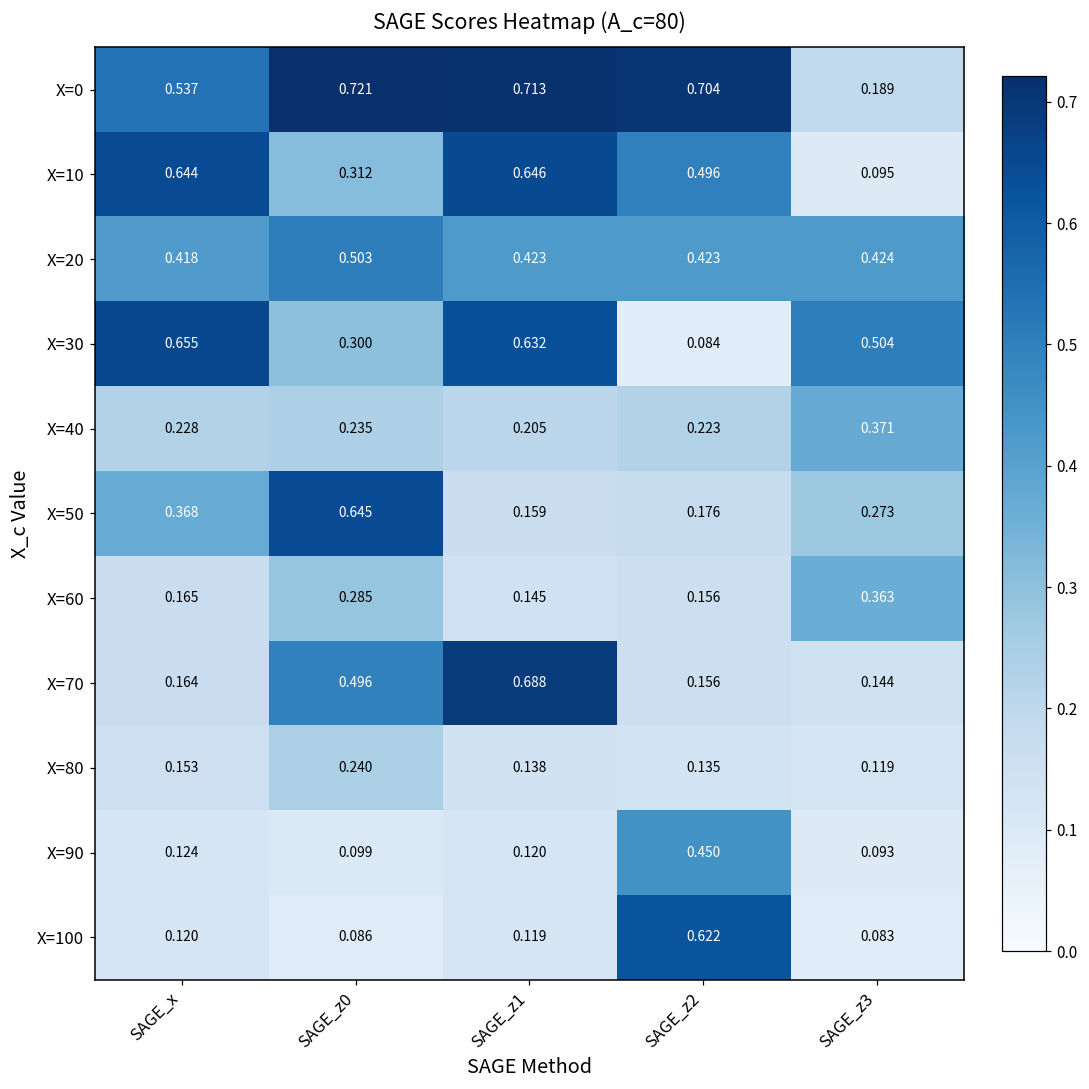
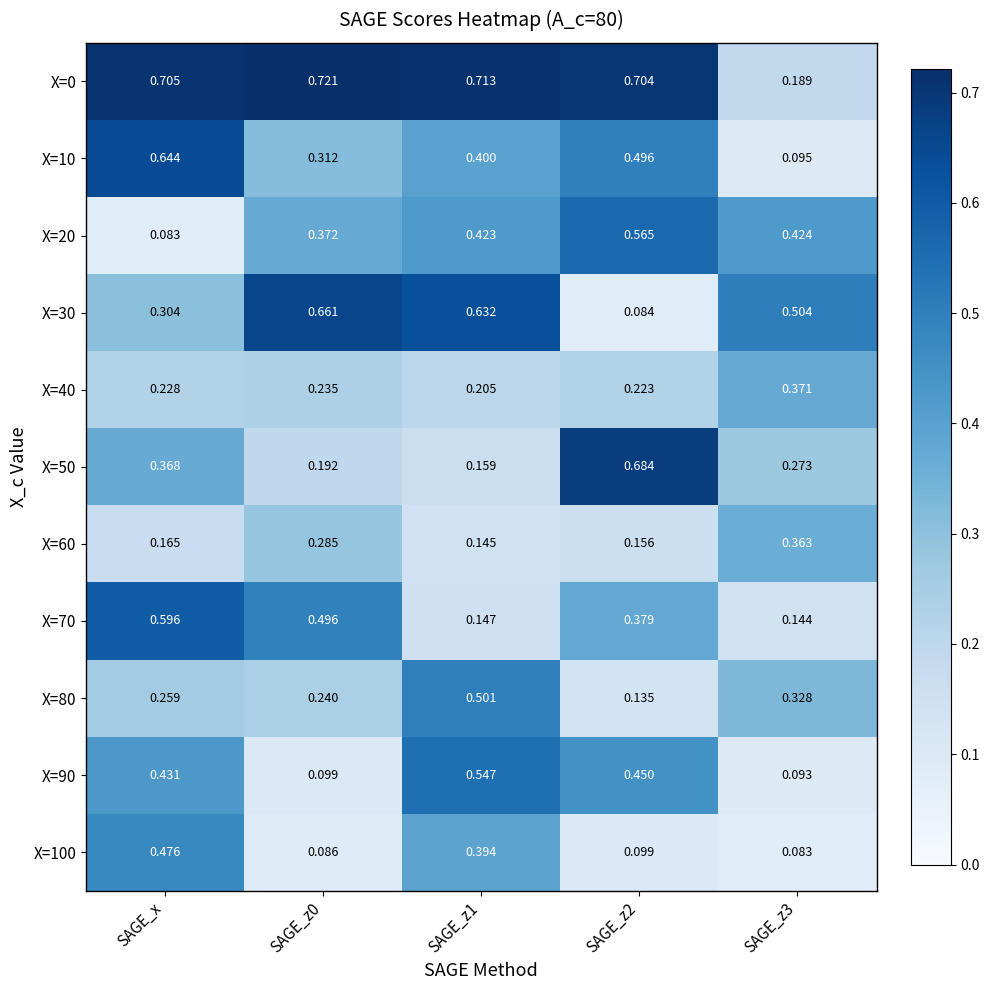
  {
    "X=0": {
-     "SAGE_x": 0.537,
+     "SAGE_x": 0.705,
      "SAGE_z0": 0.721,
      "SAGE_z1": 0.713,
      "SAGE_z2": 0.704,
      "SAGE_z3": 0.189
    },
    "X=10": {
      "SAGE_x": 0.644,
      "SAGE_z0": 0.312,
-     "SAGE_z1": 0.646,
+     "SAGE_z1": 0.400,
      "SAGE_z2": 0.496,
      "SAGE_z3": 0.095
    },
    "X=20": {
-     "SAGE_x": 0.418,
-     "SAGE_z0": 0.503,
+     "SAGE_x": 0.083,
+     "SAGE_z0": 0.372,
      "SAGE_z1": 0.423,
-     "SAGE_z2": 0.423,
+     "SAGE_z2": 0.565,
      "SAGE_z3": 0.424
    },
    "X=30": {
-     "SAGE_x": 0.655,
-     "SAGE_z0": 0.300,
+     "SAGE_x": 0.304,
+     "SAGE_z0": 0.661,
      "SAGE_z1": 0.632,
      "SAGE_z2": 0.084,
      "SAGE_z3": 0.504
    },
    "X=40": {
      "SAGE_x": 0.228,
      "SAGE_z0": 0.235,
      "SAGE_z1": 0.205,
      "SAGE_z2": 0.223,
      "SAGE_z3": 0.371
    },
    "X=50": {
      "SAGE_x": 0.368,
-     "SAGE_z0": 0.645,
+     "SAGE_z0": 0.192,
      "SAGE_z1": 0.159,
-     "SAGE_z2": 0.176,
+     "SAGE_z2": 0.684,
      "SAGE_z3": 0.273
    },
    "X=60": {
      "SAGE_x": 0.165,
      "SAGE_z0": 0.285,
      "SAGE_z1": 0.145,
      "SAGE_z2": 0.156,
      "SAGE_z3": 0.363
    },
    "X=70": {
-     "SAGE_x": 0.164,
+     "SAGE_x": 0.596,
      "SAGE_z0": 0.496,
-     "SAGE_z1": 0.688,
-     "SAGE_z2": 0.156,
+     "SAGE_z1": 0.147,
+     "SAGE_z2": 0.379,
      "SAGE_z3": 0.144
    },
    "X=80": {
-     "SAGE_x": 0.153,
+     "SAGE_x": 0.259,
      "SAGE_z0": 0.240,
-     "SAGE_z1": 0.138,
+     "SAGE_z1": 0.501,
      "SAGE_z2": 0.135,
-     "SAGE_z3": 0.119
+     "SAGE_z3": 0.328
    },
    "X=90": {
-     "SAGE_x": 0.124,
+     "SAGE_x": 0.431,
      "SAGE_z0": 0.099,
-     "SAGE_z1": 0.120,
+     "SAGE_z1": 0.547,
      "SAGE_z2": 0.450,
      "SAGE_z3": 0.093
    },
    "X=100": {
-     "SAGE_x": 0.120,
+     "SAGE_x": 0.476,
      "SAGE_z0": 0.086,
-     "SAGE_z1": 0.119,
-     "SAGE_z2": 0.622,
+     "SAGE_z1": 0.394,
+     "SAGE_z2": 0.099,
      "SAGE_z3": 0.083
    }
  }
